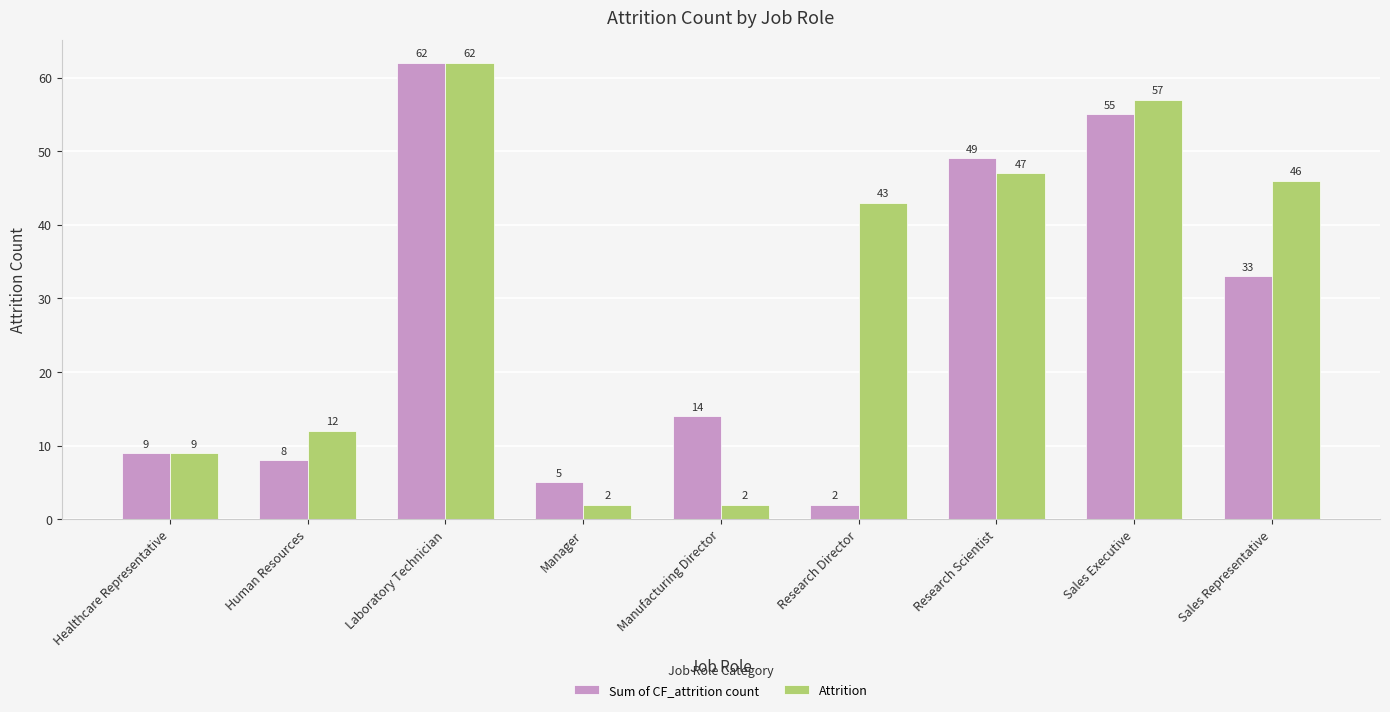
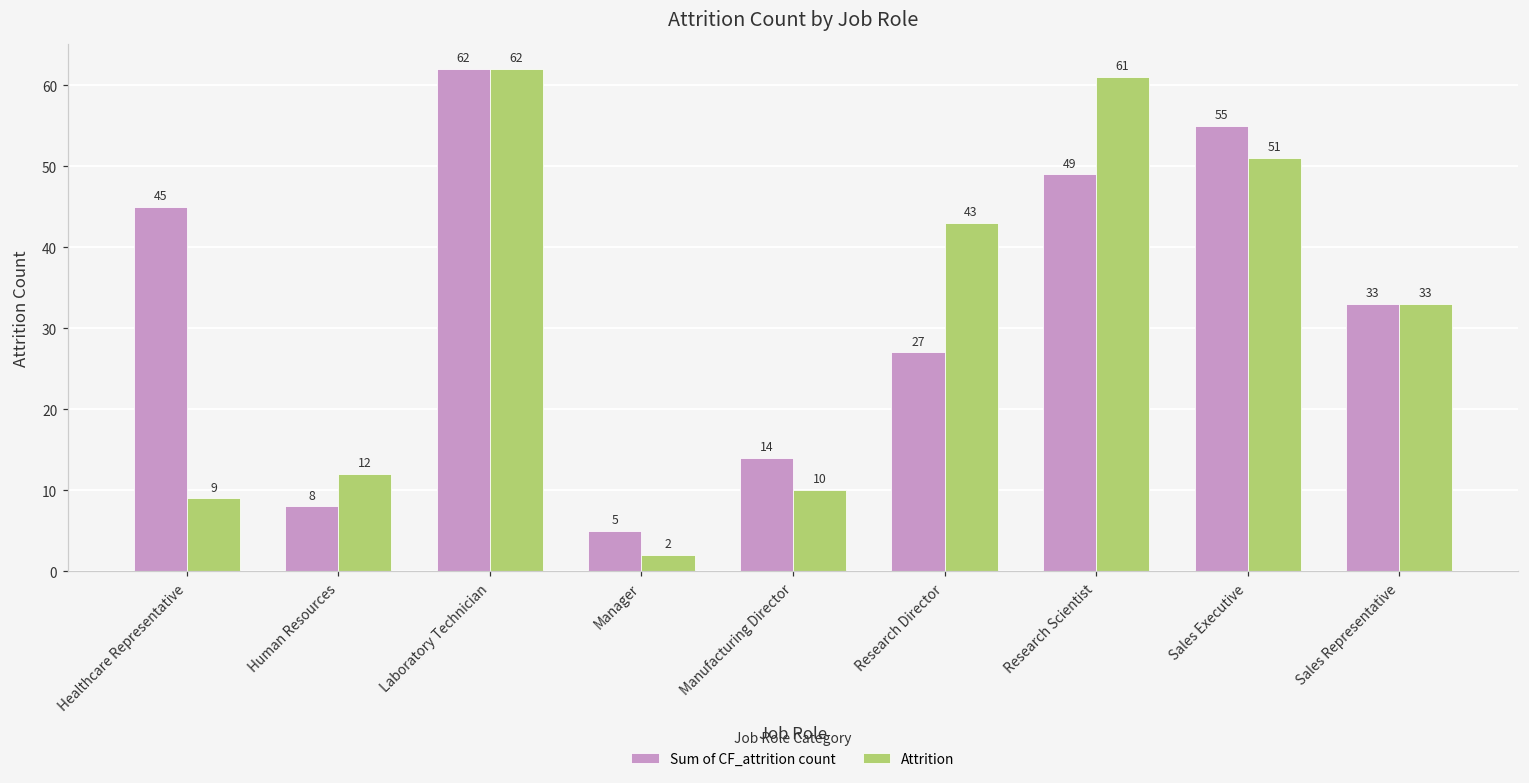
  {
    "Sum of CF_attrition count": {
-     "Healthcare Representative": 9,
+     "Healthcare Representative": 45,
      "Human Resources": 8,
      "Laboratory Technician": 62,
      "Manager": 5,
      "Manufacturing Director": 14,
-     "Research Director": 2,
+     "Research Director": 27,
      "Research Scientist": 49,
      "Sales Executive": 55,
      "Sales Representative": 33
    },
    "Attrition": {
      "Healthcare Representative": 9,
      "Human Resources": 12,
      "Laboratory Technician": 62,
      "Manager": 2,
-     "Manufacturing Director": 2,
+     "Manufacturing Director": 10,
      "Research Director": 43,
-     "Research Scientist": 47,
-     "Sales Executive": 57,
-     "Sales Representative": 46
+     "Research Scientist": 61,
+     "Sales Executive": 51,
+     "Sales Representative": 33
    }
  }
